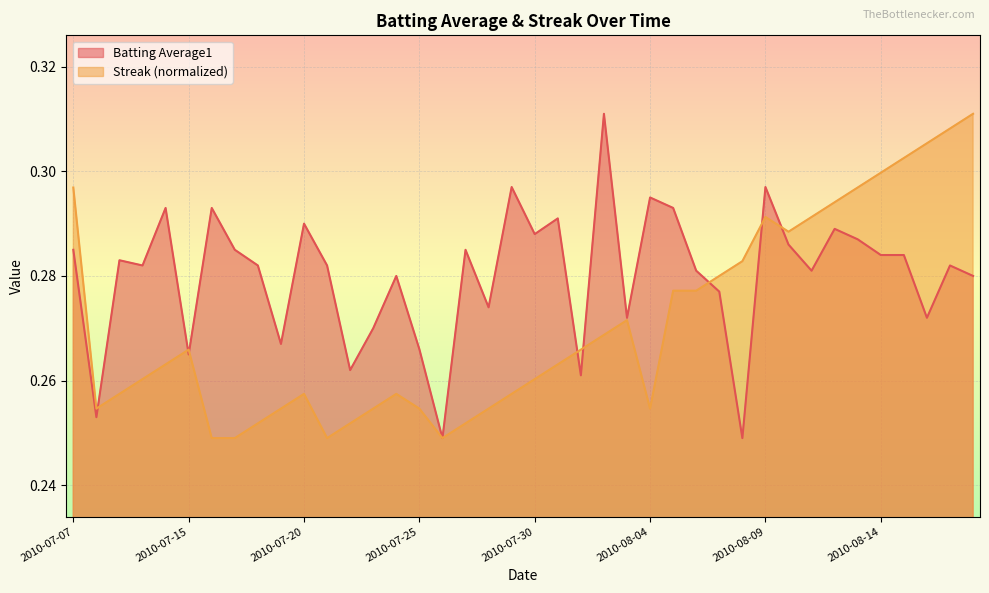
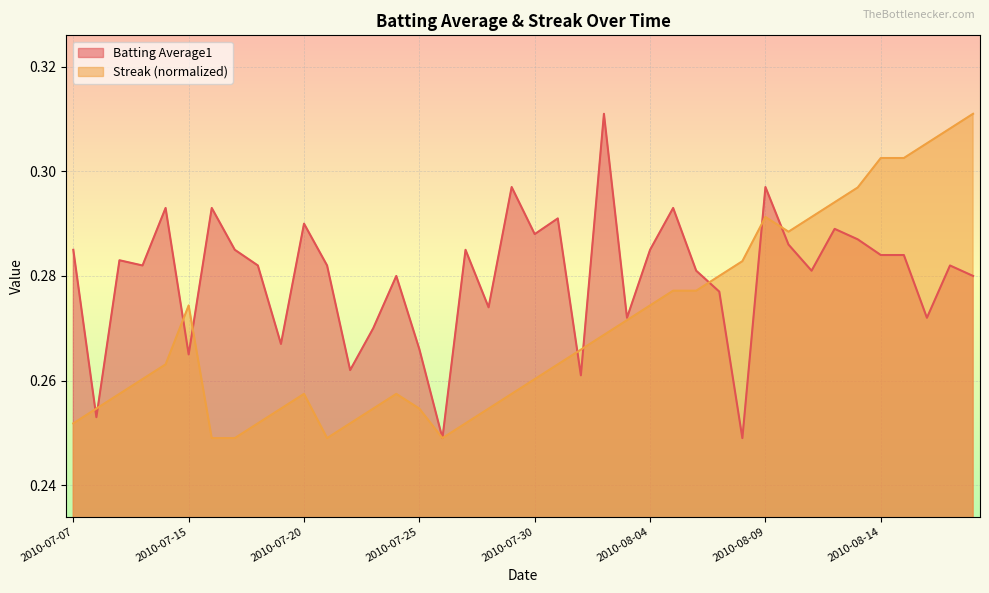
  {
    "Batting Average1": {
      "2010-07-07": 0.285,
      "2010-07-15": 0.265,
      "2010-07-20": 0.290,
      "2010-07-25": 0.266,
      "2010-07-30": 0.288,
-     "2010-08-04": 0.295,
+     "2010-08-04": 0.285,
      "2010-08-09": 0.297,
      "2010-08-14": 0.284
    },
    "Streak (normalized)": {
-     "2010-07-07": 0.297,
-     "2010-07-15": 0.266,
+     "2010-07-07": 0.252,
+     "2010-07-15": 0.274,
      "2010-07-20": 0.257,
      "2010-07-25": 0.255,
      "2010-07-30": 0.260,
-     "2010-08-04": 0.255,
+     "2010-08-04": 0.274,
      "2010-08-09": 0.291,
-     "2010-08-14": 0.300
+     "2010-08-14": 0.303
    }
  }
